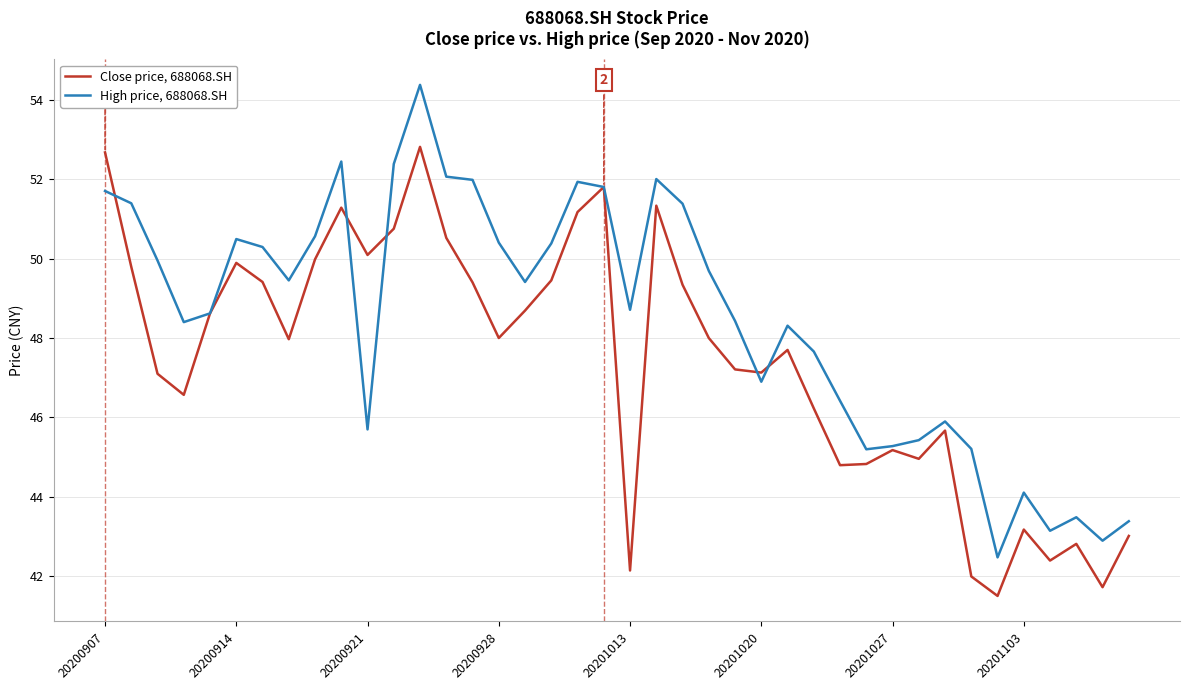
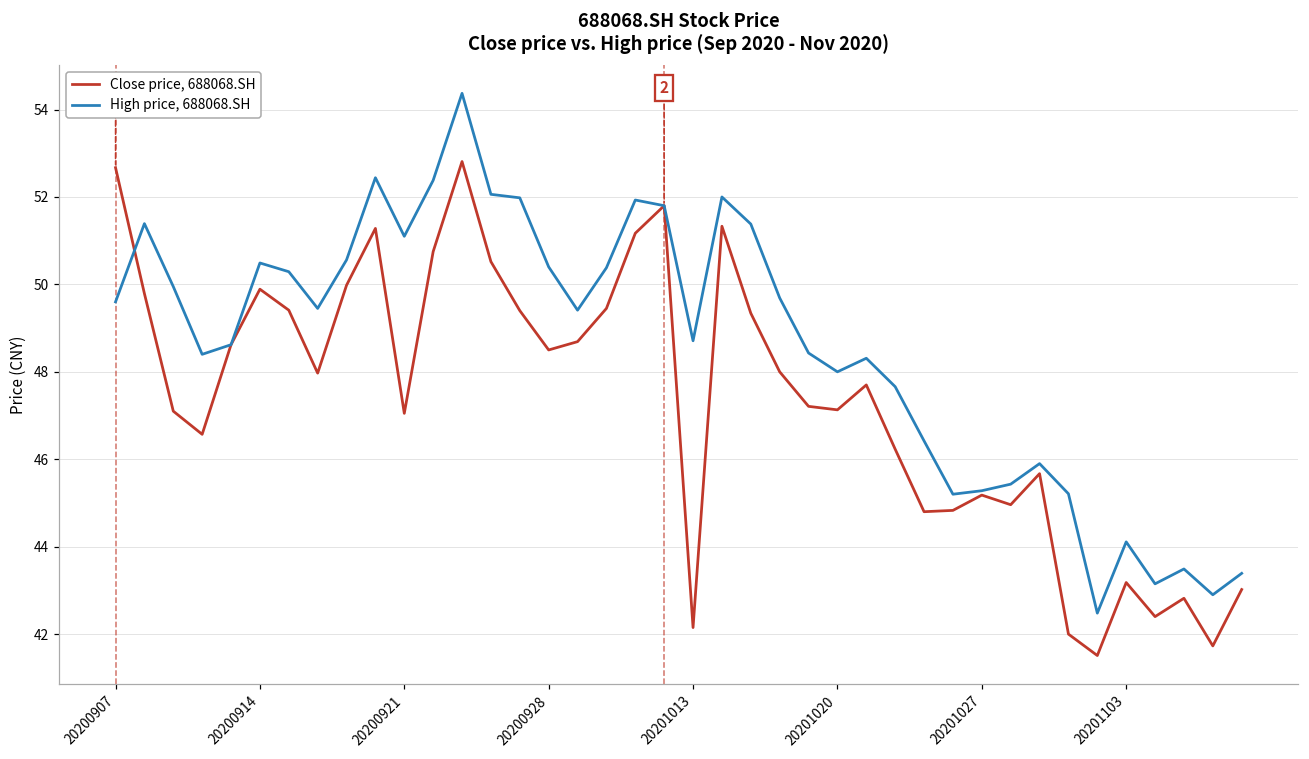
  {
    "Close price, 688068.SH": {
      "20200914": 49.9,
-     "20200921": 50.1,
-     "20200928": 48.0,
+     "20200921": 47.1,
+     "20200928": 48.5,
      "20201013": 42.2,
      "20201020": 47.1,
      "20201027": 45.2,
      "20201103": 43.2
    },
    "High price, 688068.SH": {
-     "20200907": 51.7,
+     "20200907": 49.6,
      "20200914": 50.5,
-     "20200921": 45.7,
+     "20200921": 51.1,
      "20200928": 50.4,
      "20201013": 48.7,
-     "20201020": 46.9,
+     "20201020": 48.0,
      "20201027": 45.3,
      "20201103": 44.1
    }
  }
